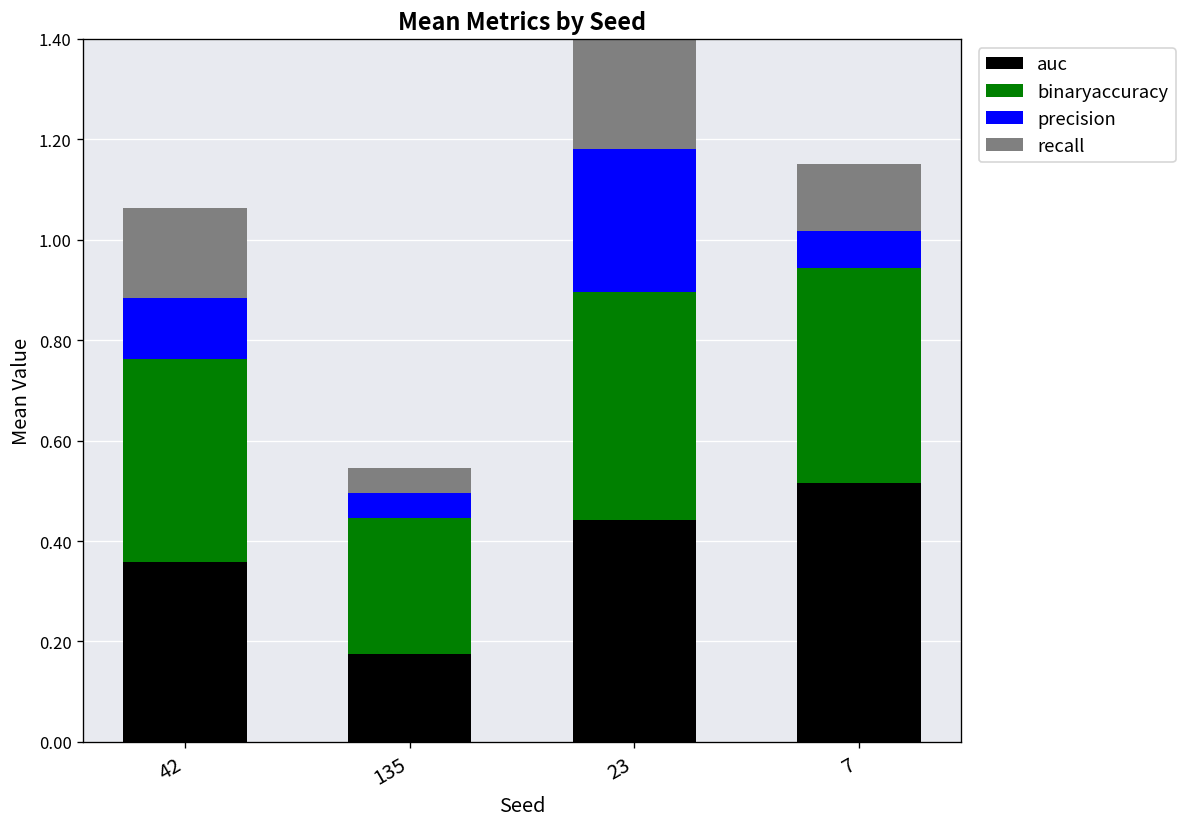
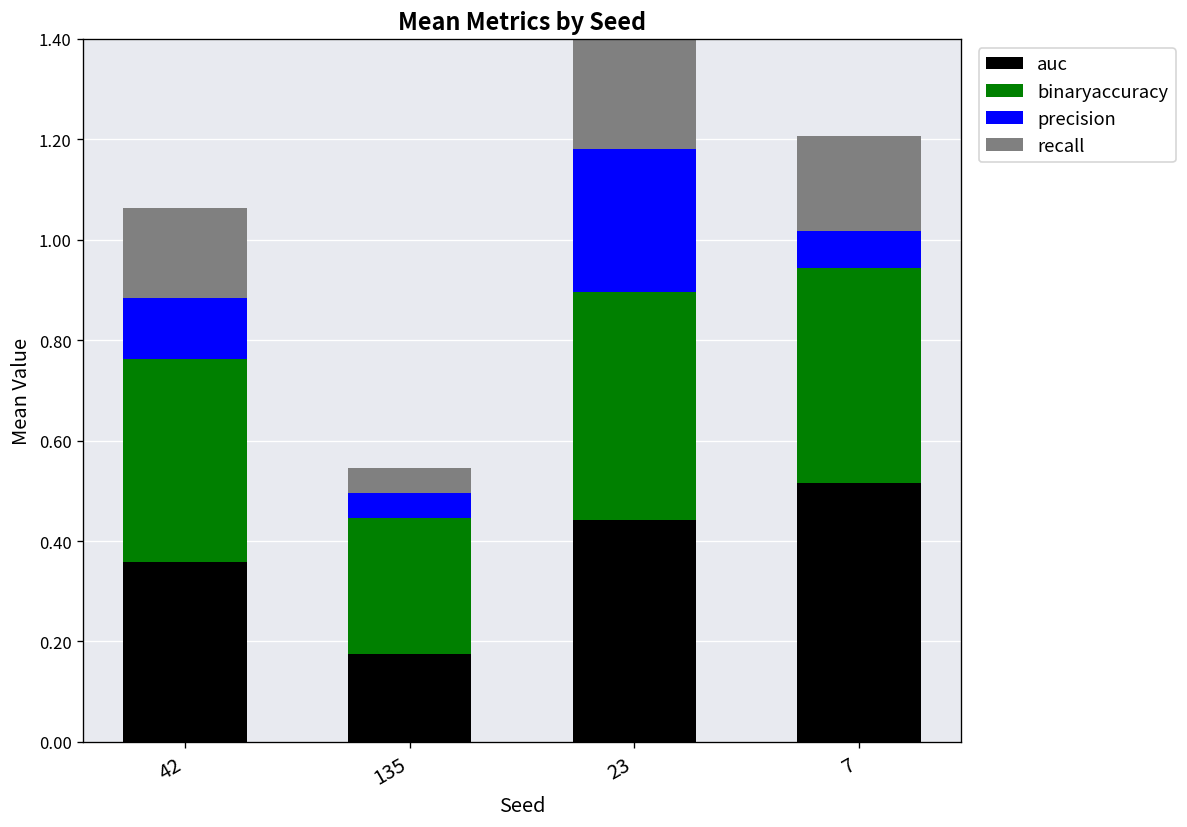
  {
    "auc": {
      "42": 0.36,
      "135": 0.18,
      "23": 0.44,
      "7": 0.52
    },
    "binaryaccuracy": {
      "42": 0.41,
      "135": 0.27,
      "23": 0.46,
      "7": 0.43
    },
    "precision": {
      "42": 0.12,
      "135": 0.05,
      "23": 0.28,
      "7": 0.07
    },
    "recall": {
      "42": 0.18,
      "135": 0.05,
-     "7": 0.13
+     "7": 0.19
    }
  }
